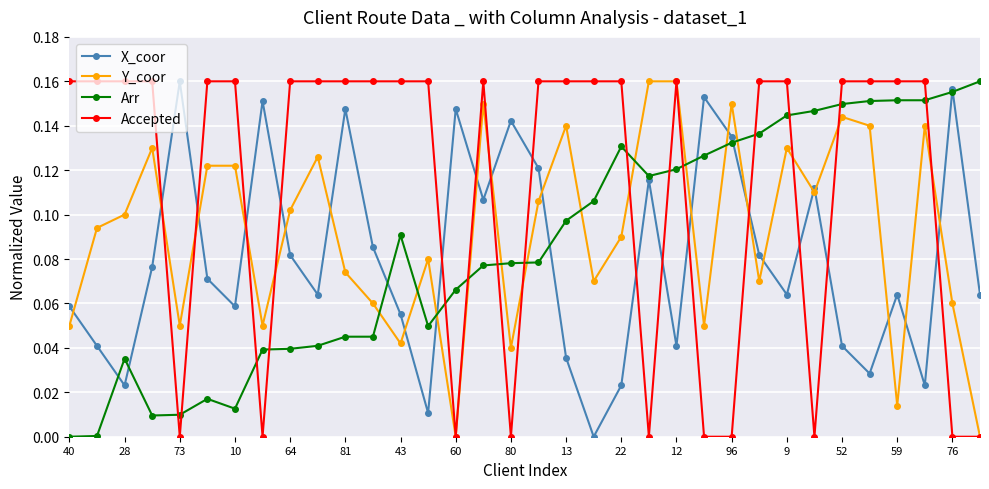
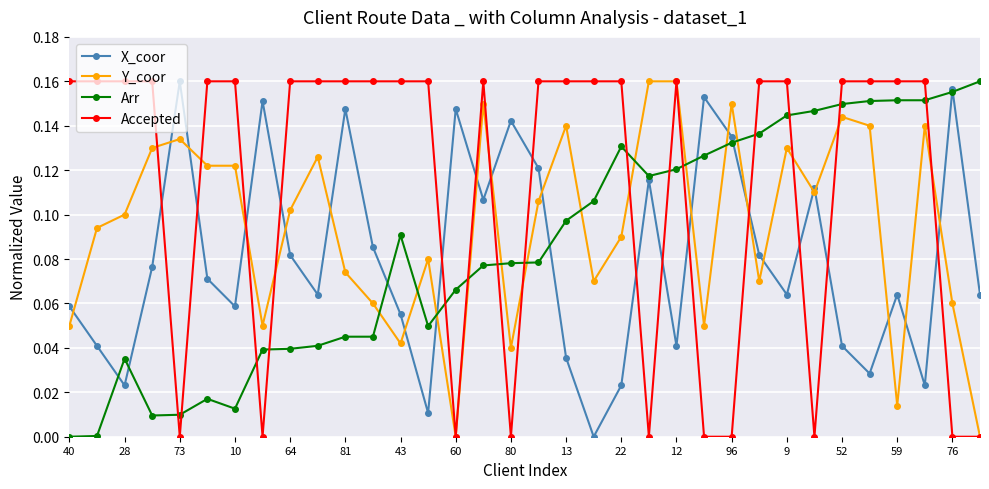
  {
    "X_coor": {
      "40": 0.059,
      "28": 0.023,
      "10": 0.059,
      "64": 0.082,
      "81": 0.148,
      "43": 0.055,
      "60": 0.148,
      "80": 0.142,
      "22": 0.023,
      "12": 0.041,
      "96": 0.135,
      "52": 0.041,
      "59": 0.064,
      "76": 0.156
    },
    "Y_coor": {
      "40": 0.050,
      "28": 0.100,
-     "73": 0.050,
+     "73": 0.134,
      "10": 0.122,
      "64": 0.102,
      "81": 0.074,
      "43": 0.042,
      "80": 0.040,
      "22": 0.090,
      "96": 0.150,
      "52": 0.144,
      "59": 0.014,
      "76": 0.060
    },
    "Arr": {
      "40": 0.000,
      "28": 0.035,
      "73": 0.010,
      "10": 0.013,
      "64": 0.040,
      "81": 0.045,
      "43": 0.091,
      "60": 0.066,
      "80": 0.078,
      "22": 0.131,
      "12": 0.120,
      "96": 0.132,
      "52": 0.150,
      "59": 0.151,
      "76": 0.155
    },
    "Accepted": {
      "40": 0.160,
      "73": 0.000,
      "10": 0.160,
      "64": 0.160,
      "81": 0.160,
      "43": 0.160,
      "80": 0.000,
      "22": 0.160,
      "96": 0.000,
      "52": 0.160,
      "59": 0.160,
      "76": 0.000
    }
  }
